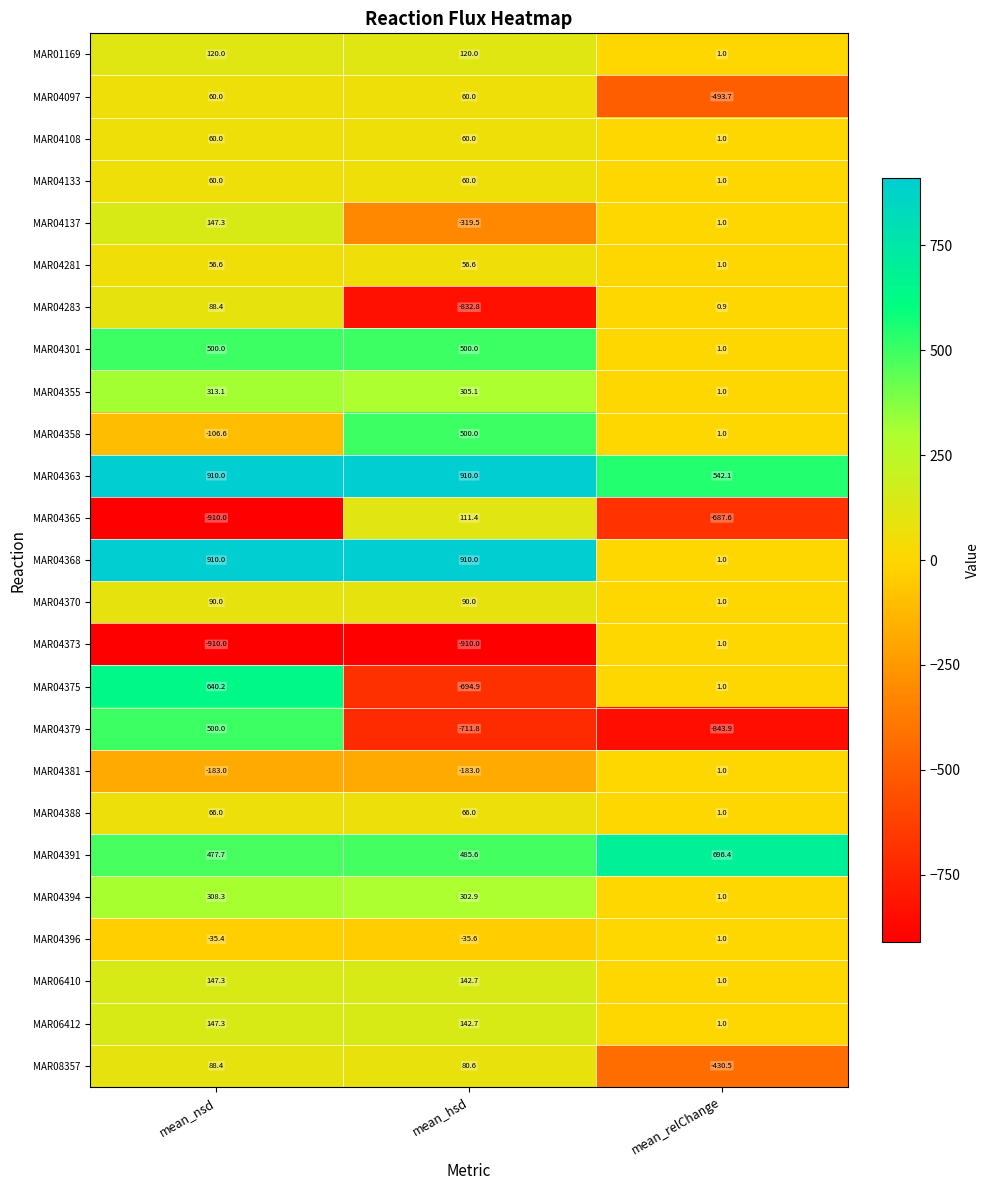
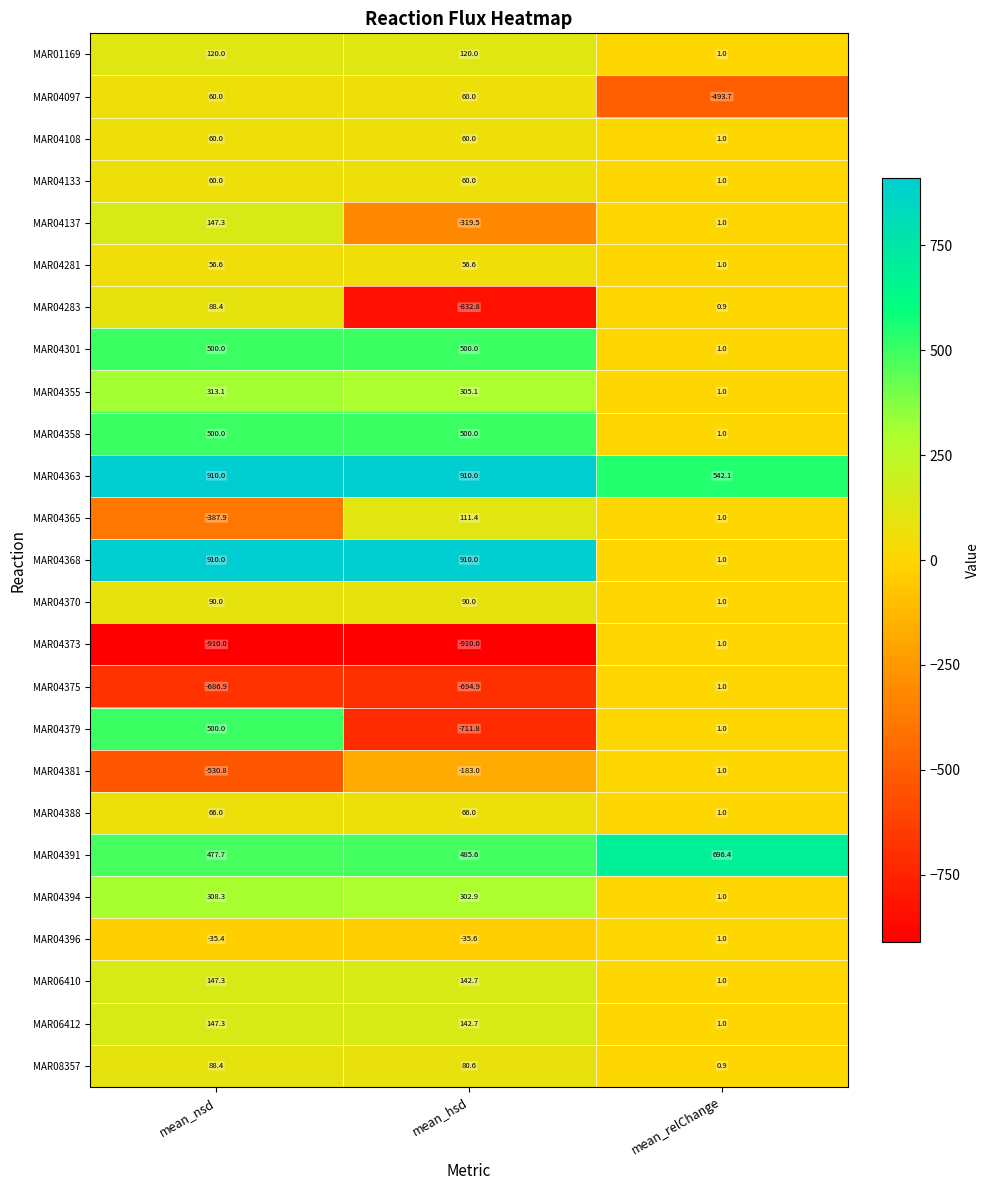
  {
    "MAR04358": {
-     "mean_nsd": -106.6
+     "mean_nsd": 500.0
    },
    "MAR04365": {
-     "mean_nsd": -910.0,
-     "mean_relChange": -687.6
+     "mean_nsd": -387.9,
+     "mean_relChange": 1.0
    },
    "MAR04375": {
-     "mean_nsd": 640.2
+     "mean_nsd": -686.9
    },
    "MAR04379": {
-     "mean_relChange": -843.9
+     "mean_relChange": 1.0
    },
    "MAR04381": {
-     "mean_nsd": -183.0
+     "mean_nsd": -530.8
    },
    "MAR08357": {
-     "mean_relChange": -430.5
+     "mean_relChange": 0.9
    }
  }
